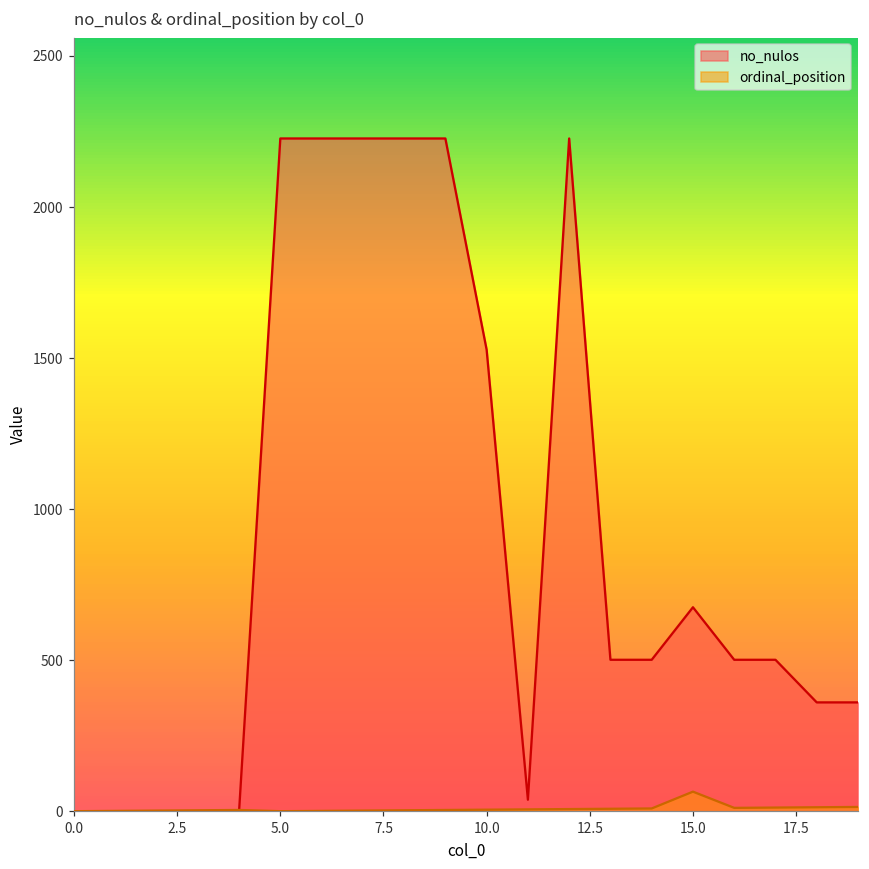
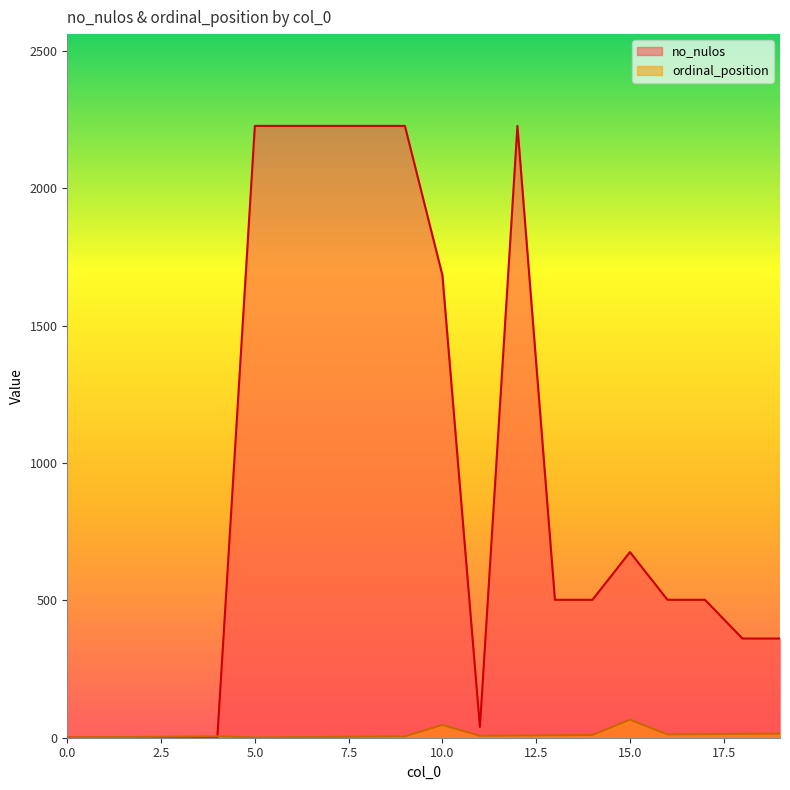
  {
    "no_nulos": {
      "5.0": 2230,
-     "10.0": 1530,
+     "10.0": 1680,
      "15.0": 680
    },
    "ordinal_position": {
      "5.0": 0,
-     "10.0": 10,
+     "10.0": 50,
      "15.0": 70
    }
  }
